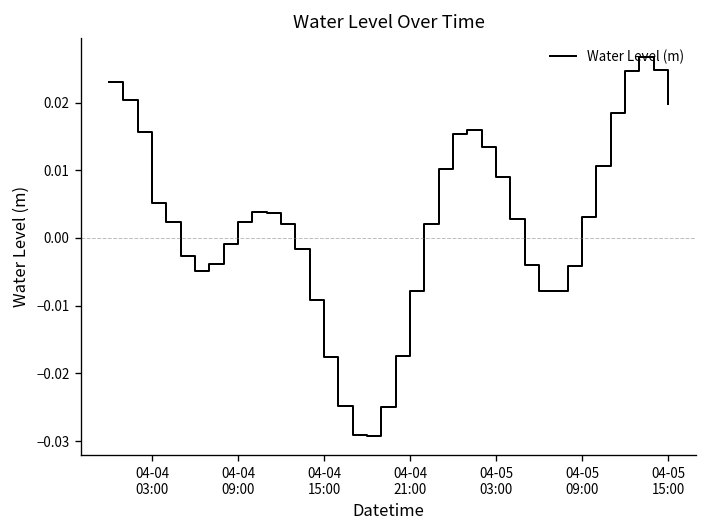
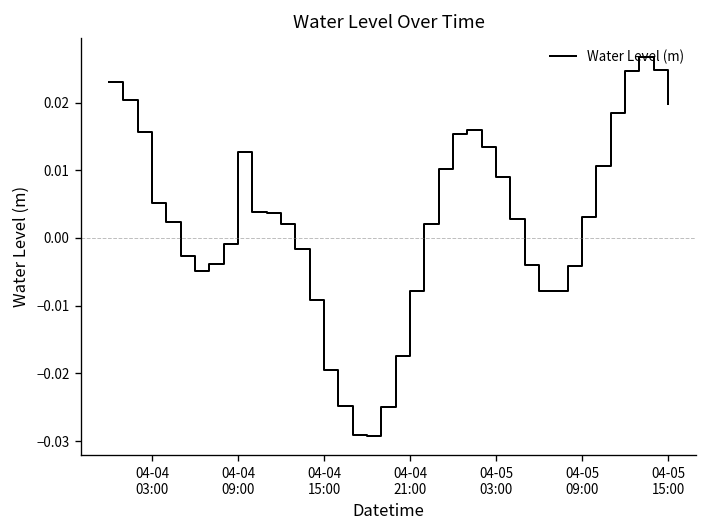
  {
    "04-04 03:00": 0.005,
-   "04-04 09:00": 0.002,
-   "04-04 15:00": -0.018,
+   "04-04 09:00": 0.013,
+   "04-04 15:00": -0.020,
    "04-04 21:00": -0.008,
    "04-05 03:00": 0.009,
    "04-05 09:00": 0.003,
    "04-05 15:00": 0.020
  }
